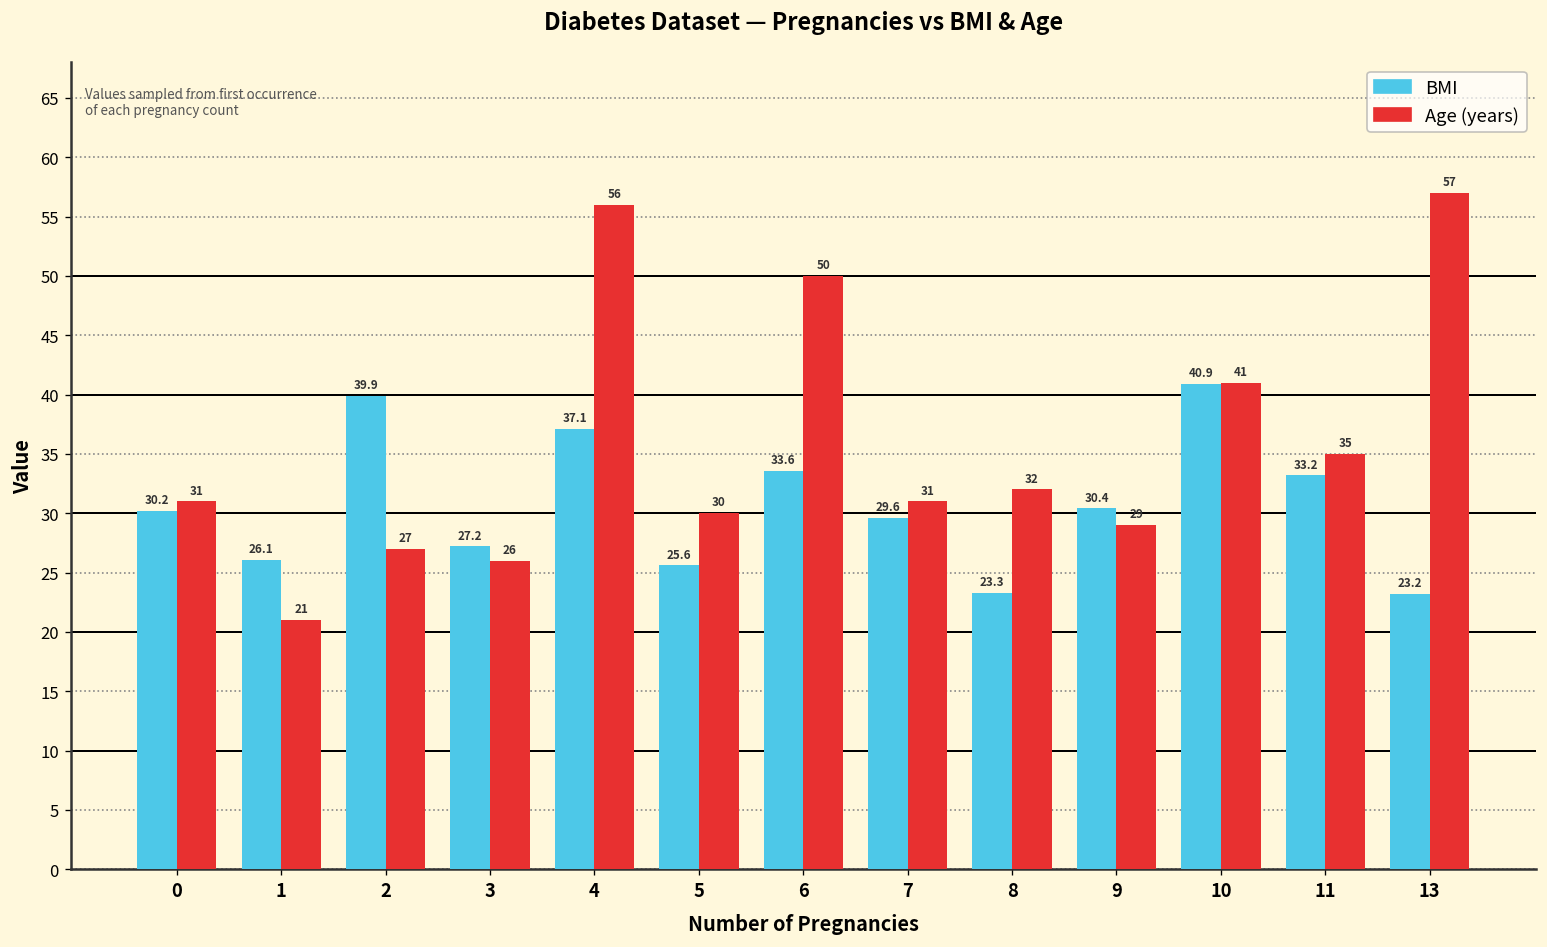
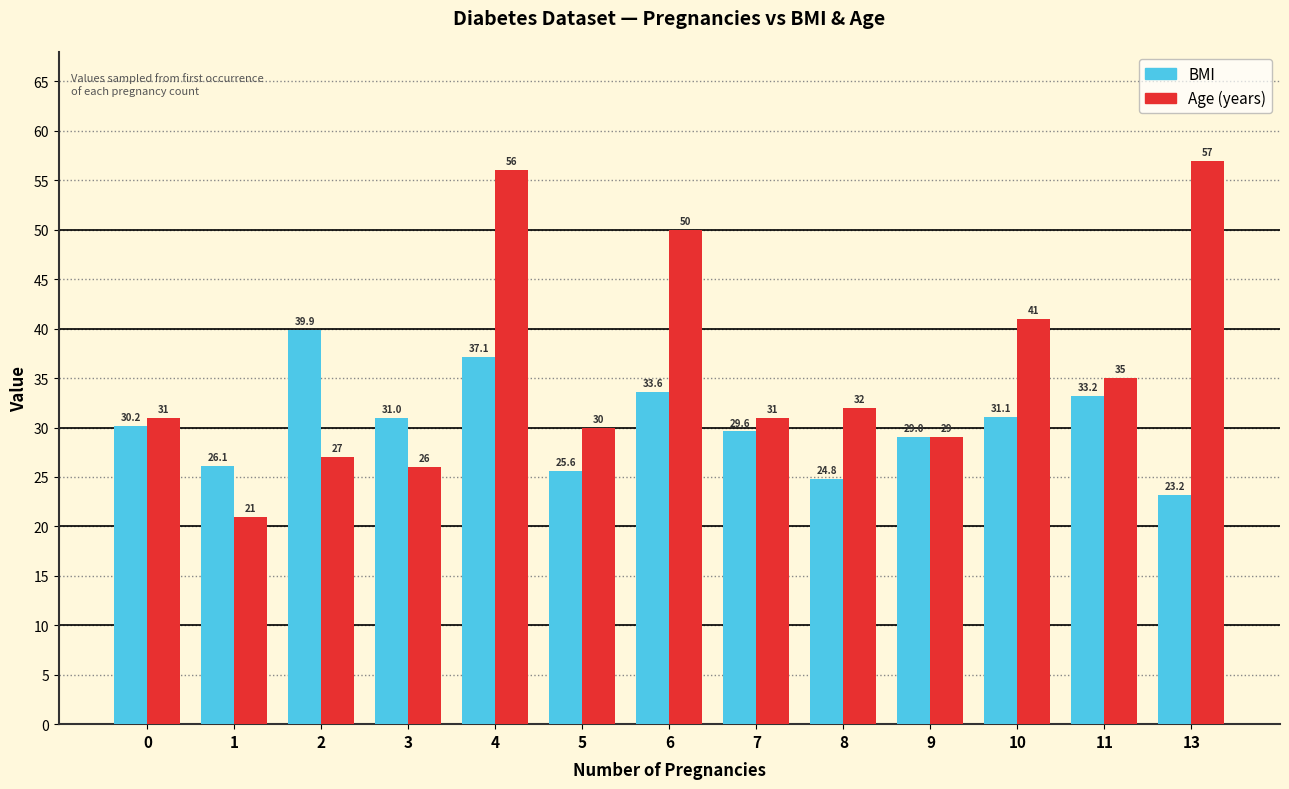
  {
    "BMI": {
      "0": 30.2,
      "1": 26.1,
      "2": 39.9,
-     "3": 27.2,
+     "3": 31.0,
      "4": 37.1,
      "5": 25.6,
      "6": 33.6,
      "7": 29.6,
-     "8": 23.3,
-     "9": 30.4,
-     "10": 40.9,
+     "8": 24.8,
+     "9": 29.0,
+     "10": 31.1,
      "11": 33.2,
      "13": 23.2
    }
  }
